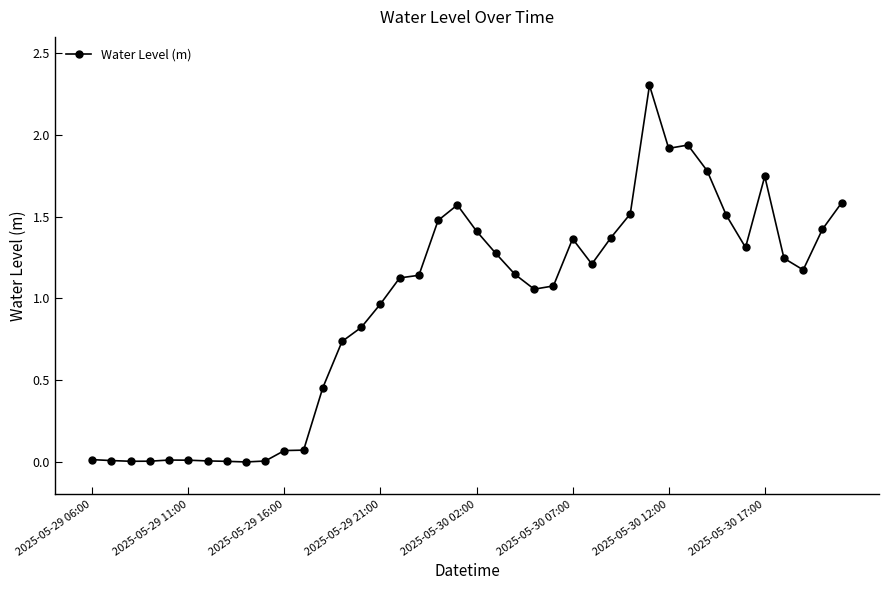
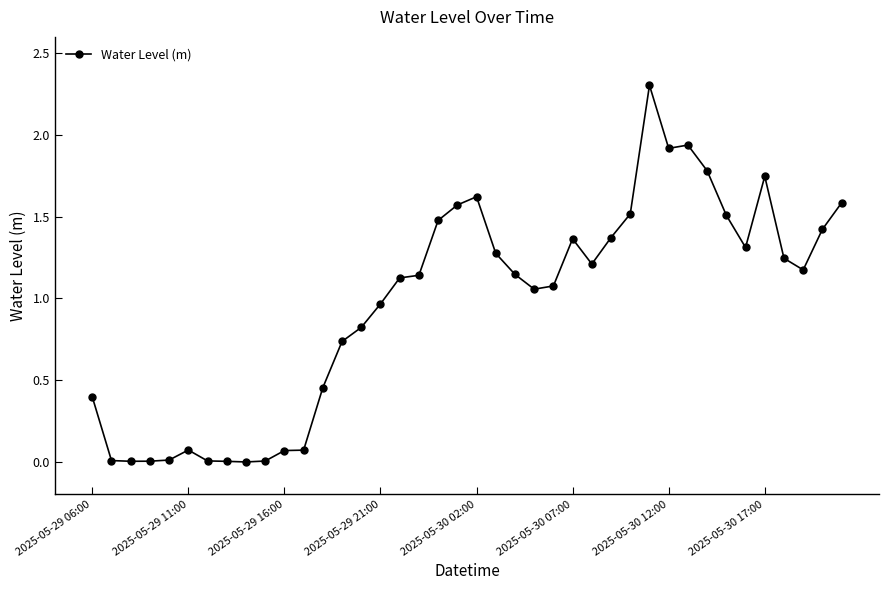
  {
-   "2025-05-29 06:00": 0.01,
-   "2025-05-29 11:00": 0.01,
+   "2025-05-29 06:00": 0.40,
+   "2025-05-29 11:00": 0.07,
    "2025-05-29 16:00": 0.07,
    "2025-05-29 21:00": 0.96,
-   "2025-05-30 02:00": 1.41,
+   "2025-05-30 02:00": 1.62,
    "2025-05-30 07:00": 1.36,
    "2025-05-30 12:00": 1.92,
    "2025-05-30 17:00": 1.75
  }
